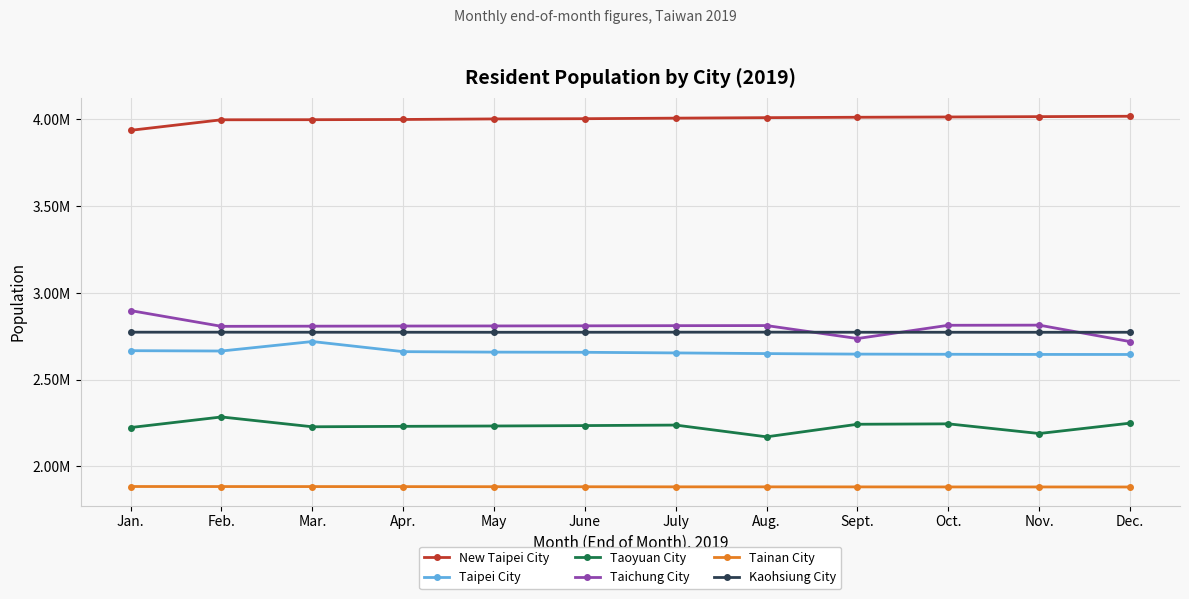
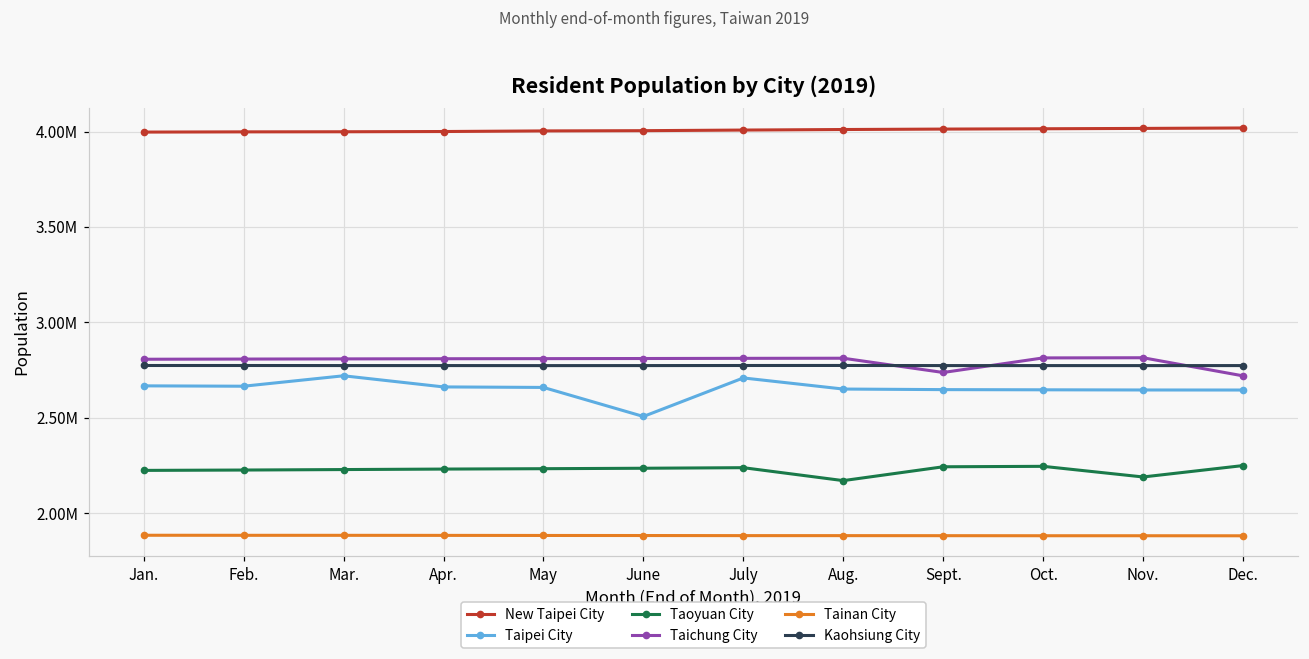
  {
    "New Taipei City": {
-     "Jan.": 3940000,
+     "Jan.": 4000000,
      "Feb.": 4000000,
      "Mar.": 4000000,
      "Apr.": 4000000,
      "May": 4000000,
      "June": 4000000,
      "July": 4010000,
      "Aug.": 4010000,
      "Sept.": 4010000,
      "Oct.": 4010000,
      "Nov.": 4020000,
      "Dec.": 4020000
    },
    "Taipei City": {
      "Jan.": 2670000,
      "Feb.": 2660000,
      "Mar.": 2720000,
      "Apr.": 2660000,
      "May": 2660000,
-     "June": 2660000,
-     "July": 2650000,
+     "June": 2510000,
+     "July": 2710000,
      "Aug.": 2650000,
      "Sept.": 2650000,
      "Oct.": 2650000,
      "Nov.": 2650000,
      "Dec.": 2650000
    },
    "Taoyuan City": {
      "Jan.": 2220000,
-     "Feb.": 2280000,
+     "Feb.": 2230000,
      "Mar.": 2230000,
      "Apr.": 2230000,
      "May": 2230000,
      "June": 2240000,
      "July": 2240000,
      "Aug.": 2170000,
      "Sept.": 2240000,
      "Oct.": 2250000,
      "Nov.": 2190000,
      "Dec.": 2250000
    },
    "Taichung City": {
-     "Jan.": 2900000,
+     "Jan.": 2810000,
      "Feb.": 2810000,
      "Mar.": 2810000,
      "Apr.": 2810000,
      "May": 2810000,
      "June": 2810000,
      "July": 2810000,
      "Aug.": 2810000,
      "Sept.": 2740000,
      "Oct.": 2810000,
      "Nov.": 2810000,
      "Dec.": 2720000
    },
    "Tainan City": {
      "Jan.": 1880000,
      "Feb.": 1880000,
      "Mar.": 1880000,
      "Apr.": 1880000,
      "May": 1880000,
      "June": 1880000,
      "July": 1880000,
      "Aug.": 1880000,
      "Sept.": 1880000,
      "Oct.": 1880000,
      "Nov.": 1880000,
      "Dec.": 1880000
    },
    "Kaohsiung City": {
      "Jan.": 2770000,
      "Feb.": 2770000,
      "Mar.": 2770000,
      "Apr.": 2770000,
      "May": 2770000,
      "June": 2770000,
      "July": 2770000,
      "Aug.": 2770000,
      "Sept.": 2770000,
      "Oct.": 2770000,
      "Nov.": 2770000,
      "Dec.": 2770000
    }
  }
